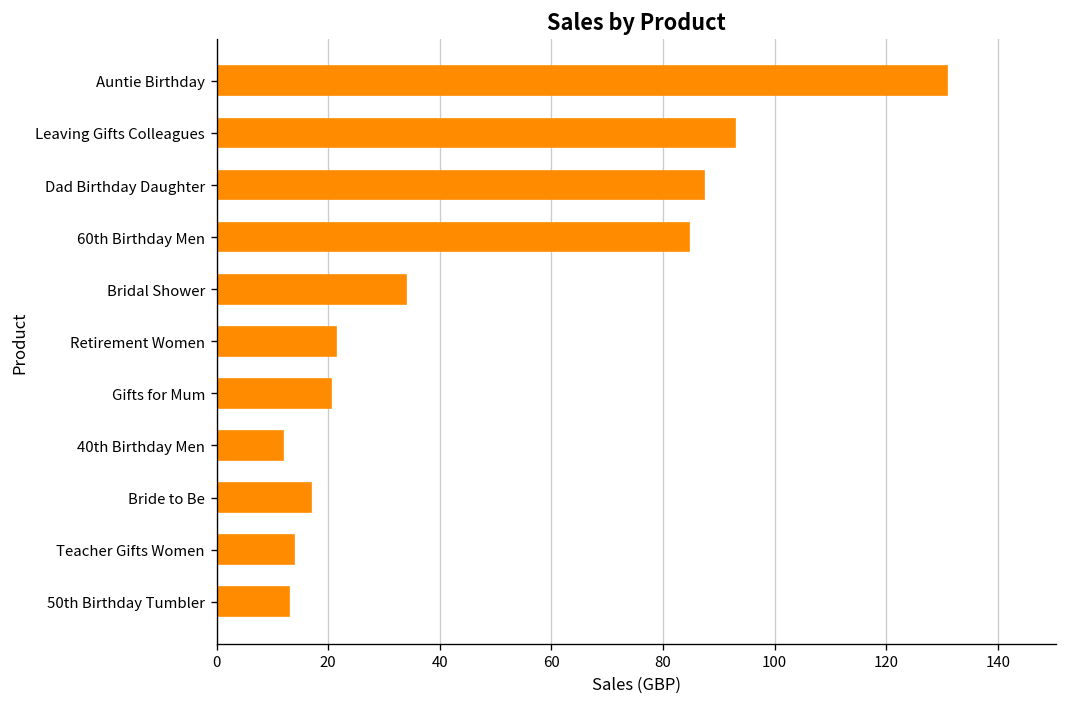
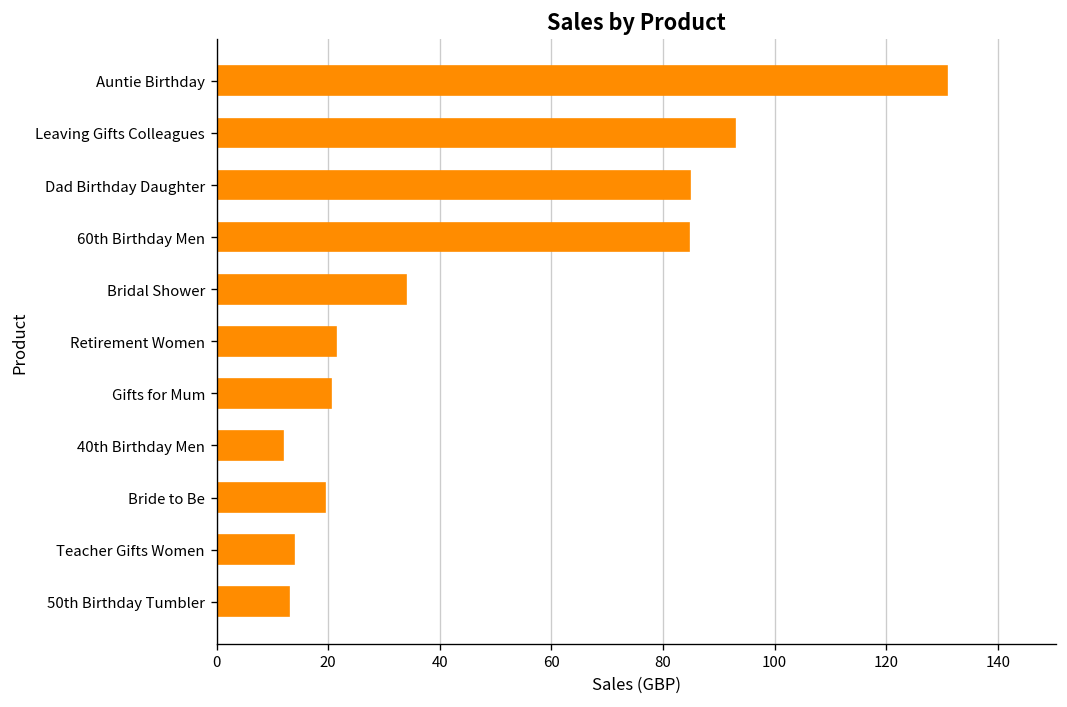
  {
    "Auntie Birthday": 131,
    "Leaving Gifts Colleagues": 93,
-   "Dad Birthday Daughter": 87,
+   "Dad Birthday Daughter": 85,
    "60th Birthday Men": 85,
    "Bridal Shower": 34,
    "Retirement Women": 21,
    "Gifts for Mum": 20,
    "40th Birthday Men": 12,
-   "Bride to Be": 17,
+   "Bride to Be": 19,
    "Teacher Gifts Women": 14,
    "50th Birthday Tumbler": 13
  }
